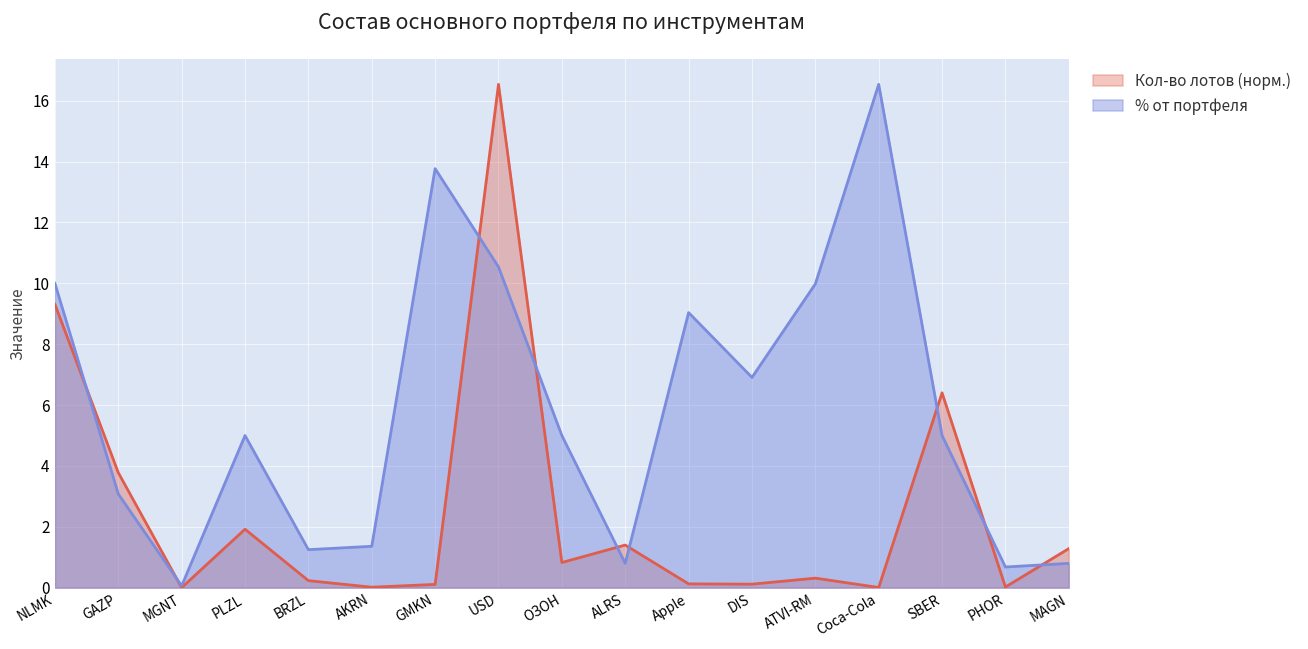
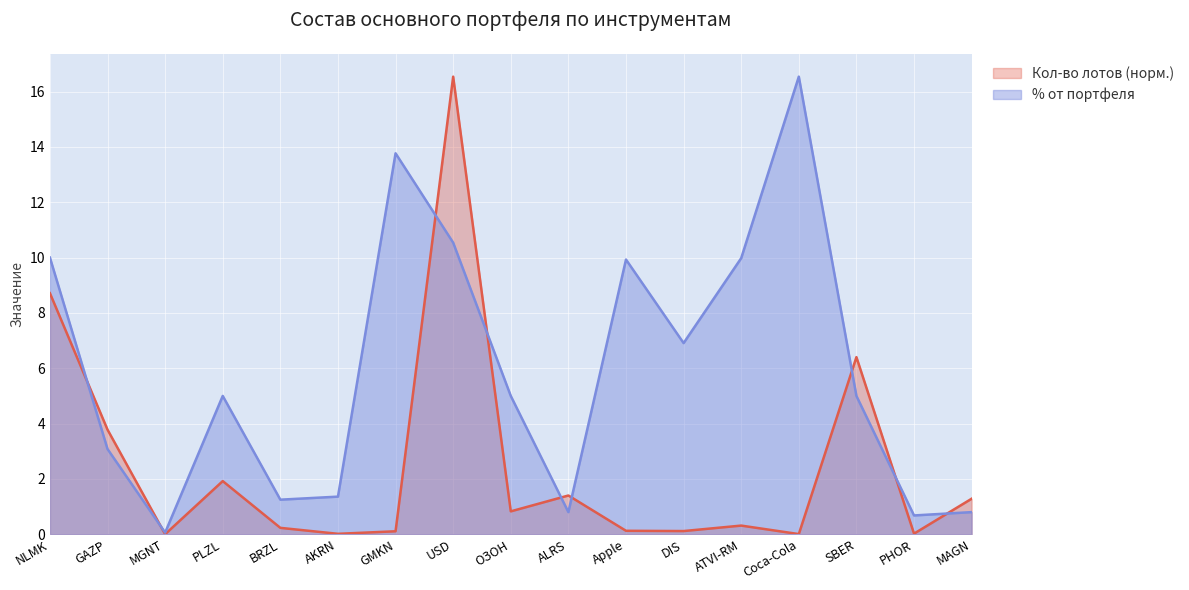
  {
    "Кол-во лотов (норм.)": {
-     "NLMK": 9.3,
+     "NLMK": 8.7,
      "GAZP": 3.8,
      "PLZL": 1.9,
      "BRZL": 0.2,
      "AKRN": 0.0,
      "GMKN": 0.1,
      "USD": 16.5,
      "ОЗОН": 0.8,
      "ALRS": 1.4,
      "Apple": 0.1,
      "DIS": 0.1,
      "ATVI-RM": 0.3,
      "Coca-Cola": 0.0,
      "SBER": 6.4,
      "PHOR": 0.0,
      "MAGN": 1.3
    },
    "% от портфеля": {
      "NLMK": 10.0,
      "GAZP": 3.1,
      "PLZL": 5.0,
      "BRZL": 1.3,
      "AKRN": 1.4,
      "GMKN": 13.8,
      "USD": 10.5,
      "ОЗОН": 5.0,
      "ALRS": 0.8,
-     "Apple": 9.0,
+     "Apple": 9.9,
      "DIS": 6.9,
      "ATVI-RM": 10.0,
      "Coca-Cola": 16.5,
      "SBER": 5.0,
      "PHOR": 0.7,
      "MAGN": 0.8
    }
  }
